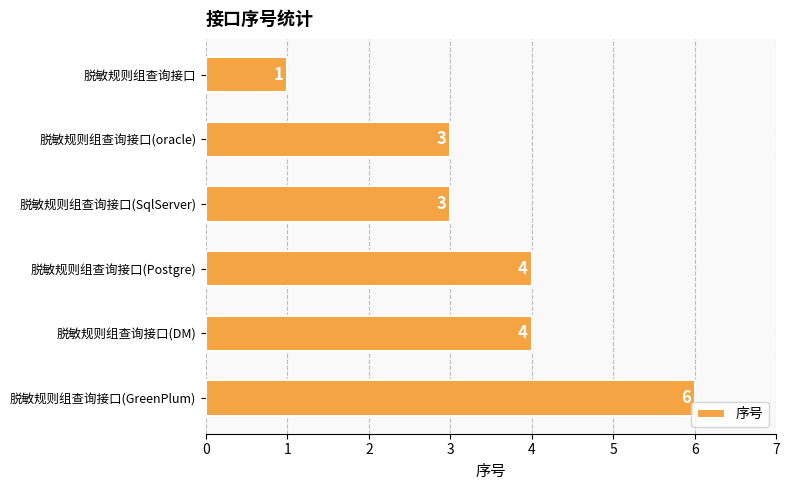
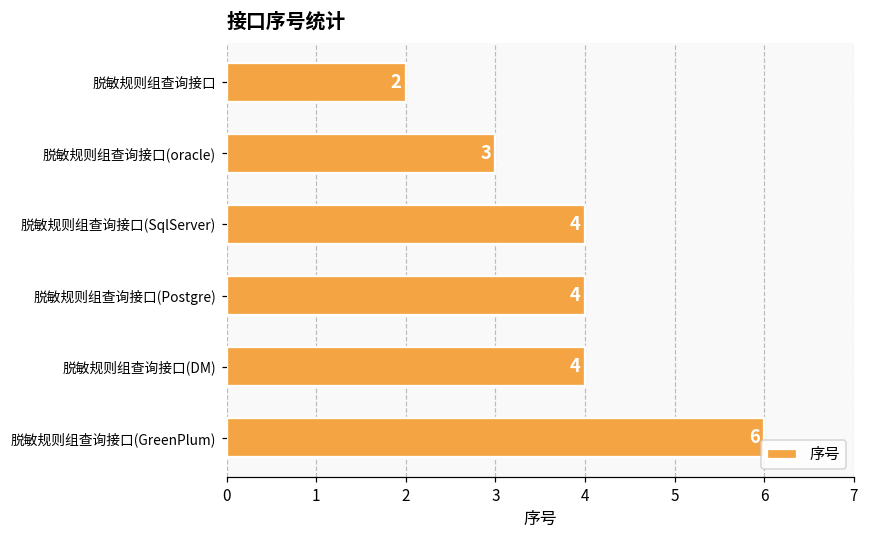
  {
-   "脱敏规则组查询接口": 1,
+   "脱敏规则组查询接口": 2,
    "脱敏规则组查询接口(oracle)": 3,
-   "脱敏规则组查询接口(SqlServer)": 3,
+   "脱敏规则组查询接口(SqlServer)": 4,
    "脱敏规则组查询接口(Postgre)": 4,
    "脱敏规则组查询接口(DM)": 4,
    "脱敏规则组查询接口(GreenPlum)": 6
  }
